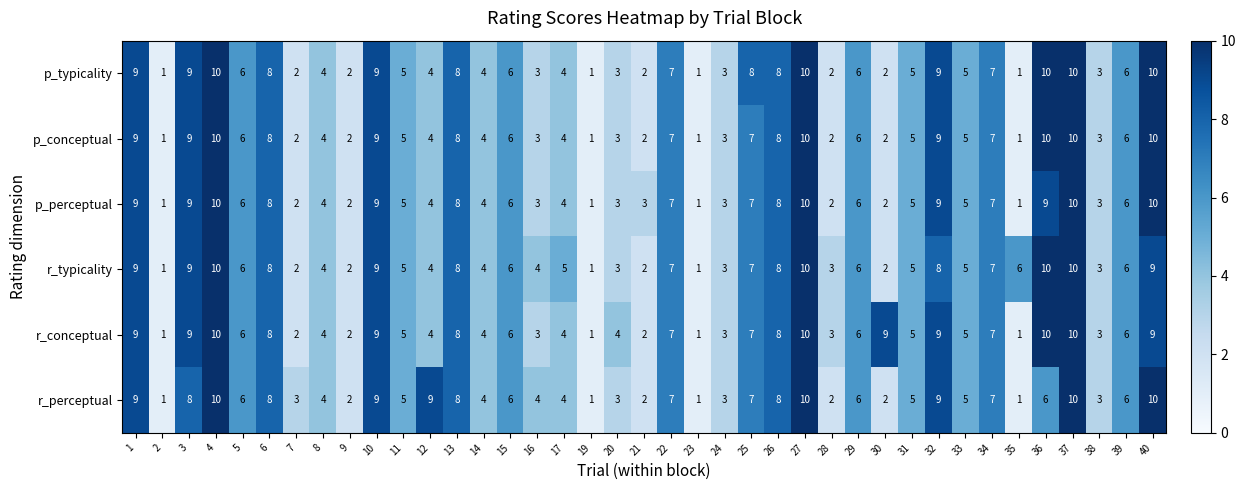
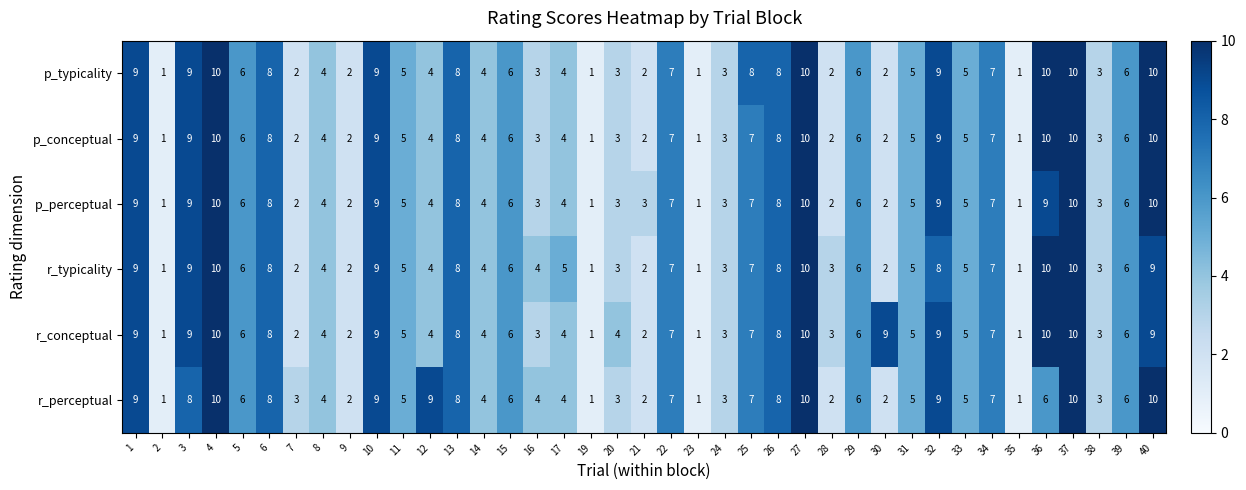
  {
    "r_typicality": {
      "1": 9,
      "2": 1,
      "3": 9,
      "4": 10,
      "5": 6,
      "6": 8,
      "7": 2,
      "8": 4,
      "9": 2,
      "10": 9,
      "11": 5,
      "12": 4,
      "13": 8,
      "14": 4,
      "15": 6,
      "16": 4,
      "17": 5,
      "19": 1,
      "20": 3,
      "21": 2,
      "22": 7,
      "23": 1,
      "24": 3,
      "25": 7,
      "26": 8,
      "27": 10,
      "28": 3,
      "29": 6,
      "30": 2,
      "31": 5,
      "32": 8,
      "33": 5,
      "34": 7,
-     "35": 6,
+     "35": 1,
      "36": 10,
      "37": 10,
      "38": 3,
      "39": 6,
      "40": 9
    }
  }
